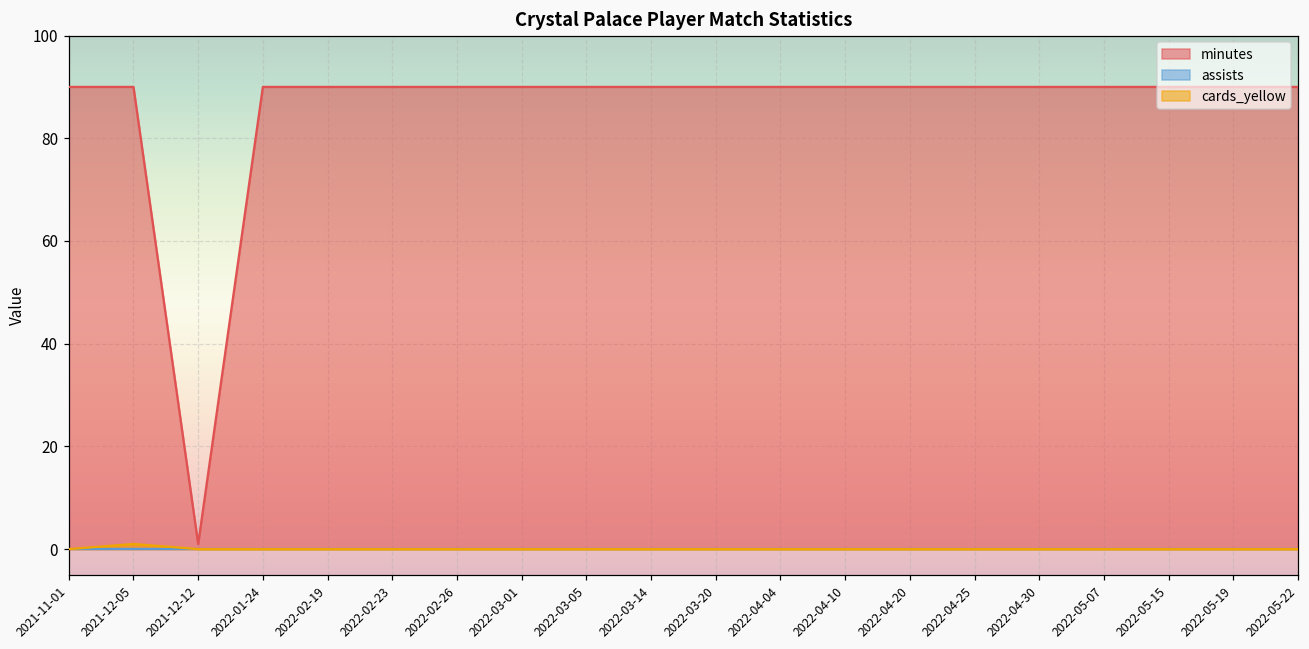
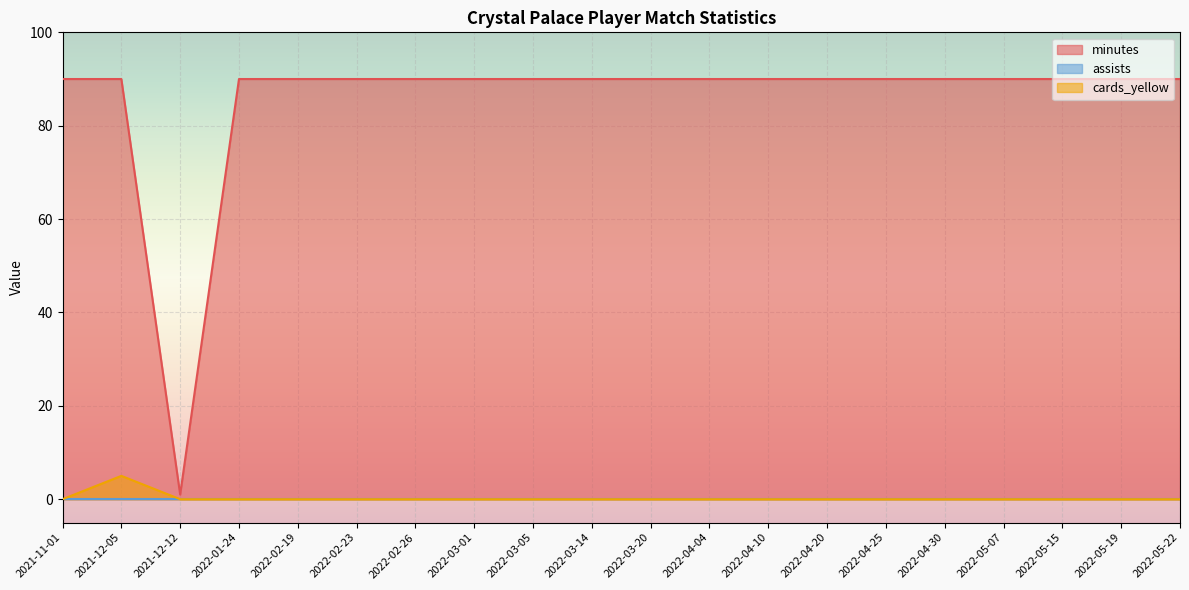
  {
    "minutes": {
      "2021-11-01": 90,
      "2021-12-05": 90,
      "2021-12-12": 1,
      "2022-01-24": 90,
      "2022-02-19": 90,
      "2022-02-23": 90,
      "2022-02-26": 90,
      "2022-03-01": 90,
      "2022-03-05": 90,
      "2022-03-14": 90,
      "2022-03-20": 90,
      "2022-04-04": 90,
      "2022-04-10": 90,
      "2022-04-20": 90,
      "2022-04-25": 90,
      "2022-04-30": 90,
      "2022-05-07": 90,
      "2022-05-22": 90
    },
    "assists": {
      "2021-12-05": 0
    },
    "cards_yellow": {
-     "2021-12-05": 1
+     "2021-12-05": 5
    }
  }
